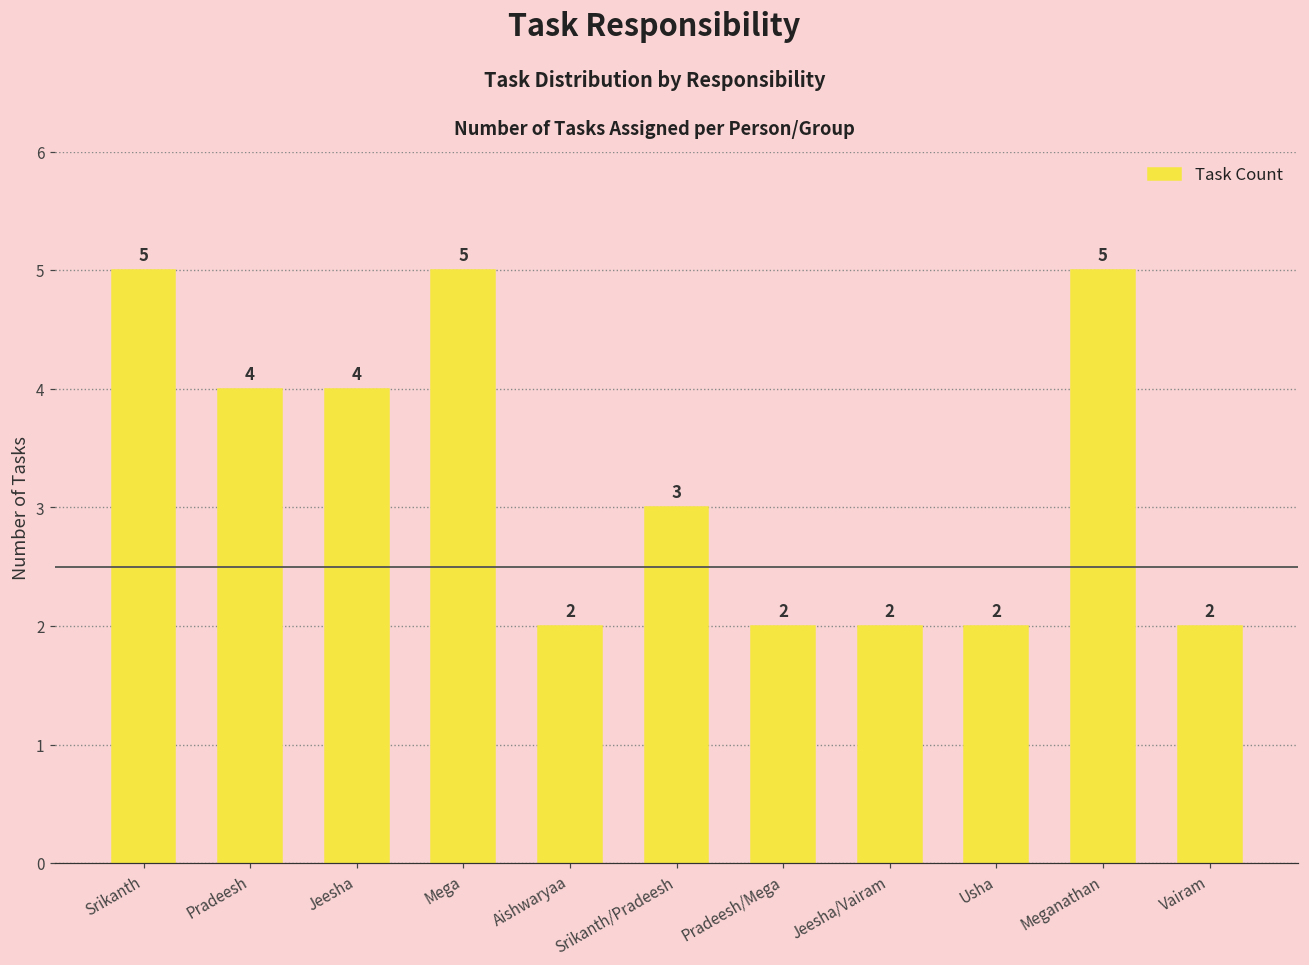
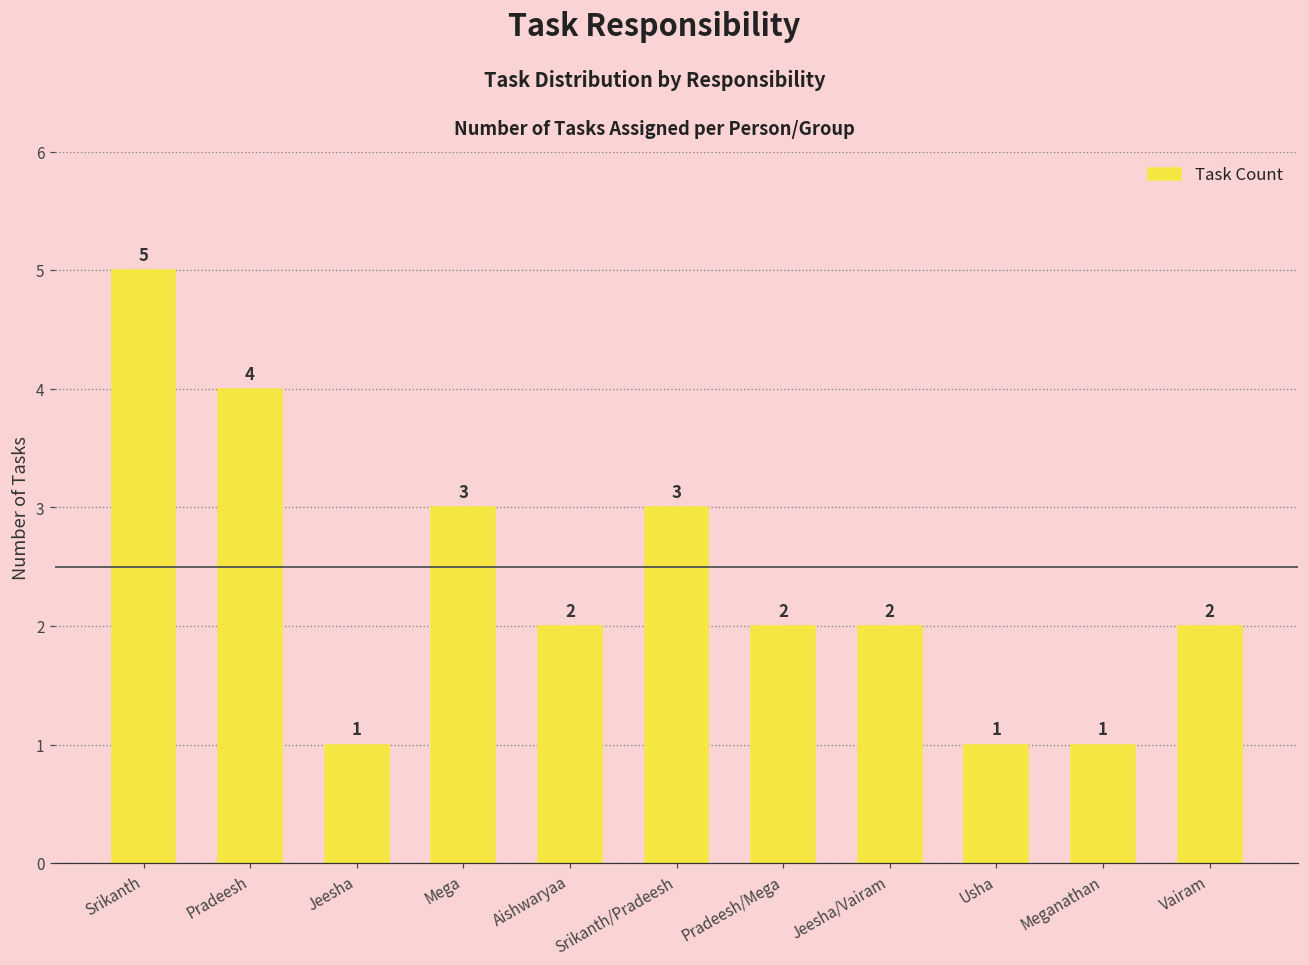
  {
    "Srikanth": 5,
    "Pradeesh": 4,
-   "Jeesha": 4,
-   "Mega": 5,
+   "Jeesha": 1,
+   "Mega": 3,
    "Aishwaryaa": 2,
    "Srikanth/Pradeesh": 3,
    "Pradeesh/Mega": 2,
    "Jeesha/Vairam": 2,
-   "Usha": 2,
-   "Meganathan": 5,
+   "Usha": 1,
+   "Meganathan": 1,
    "Vairam": 2
  }
